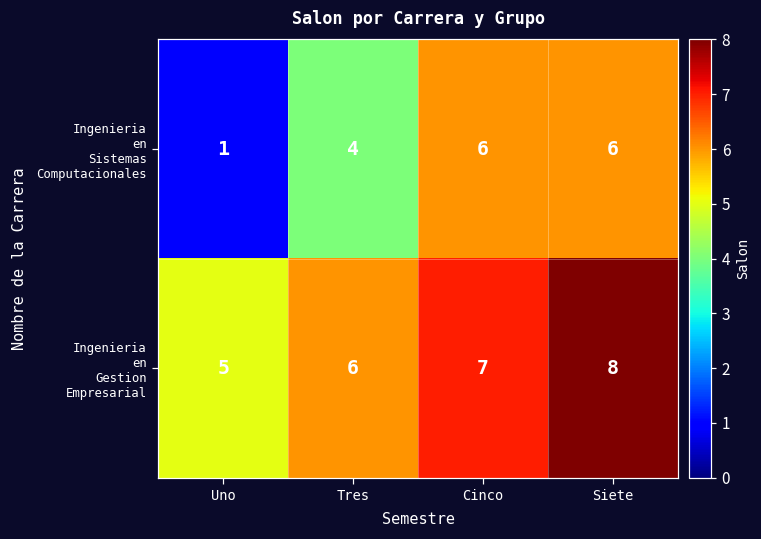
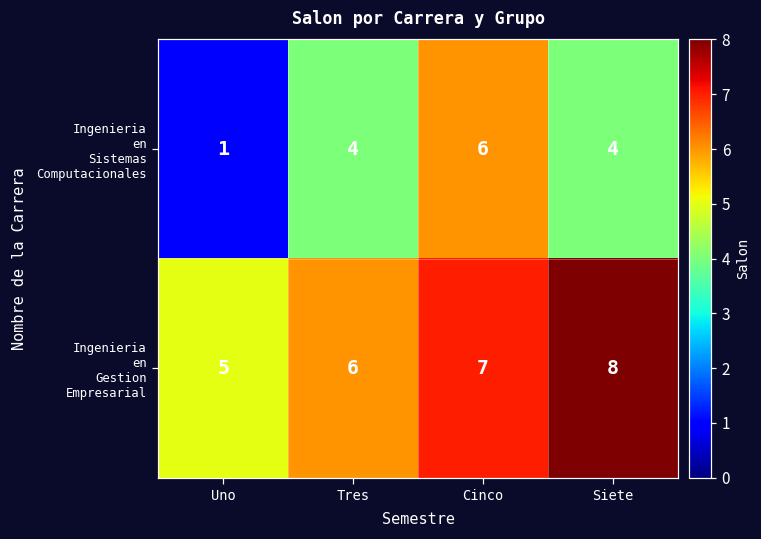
  {
    "Ingenieria en Sistemas Computacionales": {
      "Uno": 1,
      "Tres": 4,
      "Cinco": 6,
-     "Siete": 6
+     "Siete": 4
    },
    "Ingenieria en Gestion Empresarial": {
      "Uno": 5,
      "Tres": 6,
      "Cinco": 7,
      "Siete": 8
    }
  }
